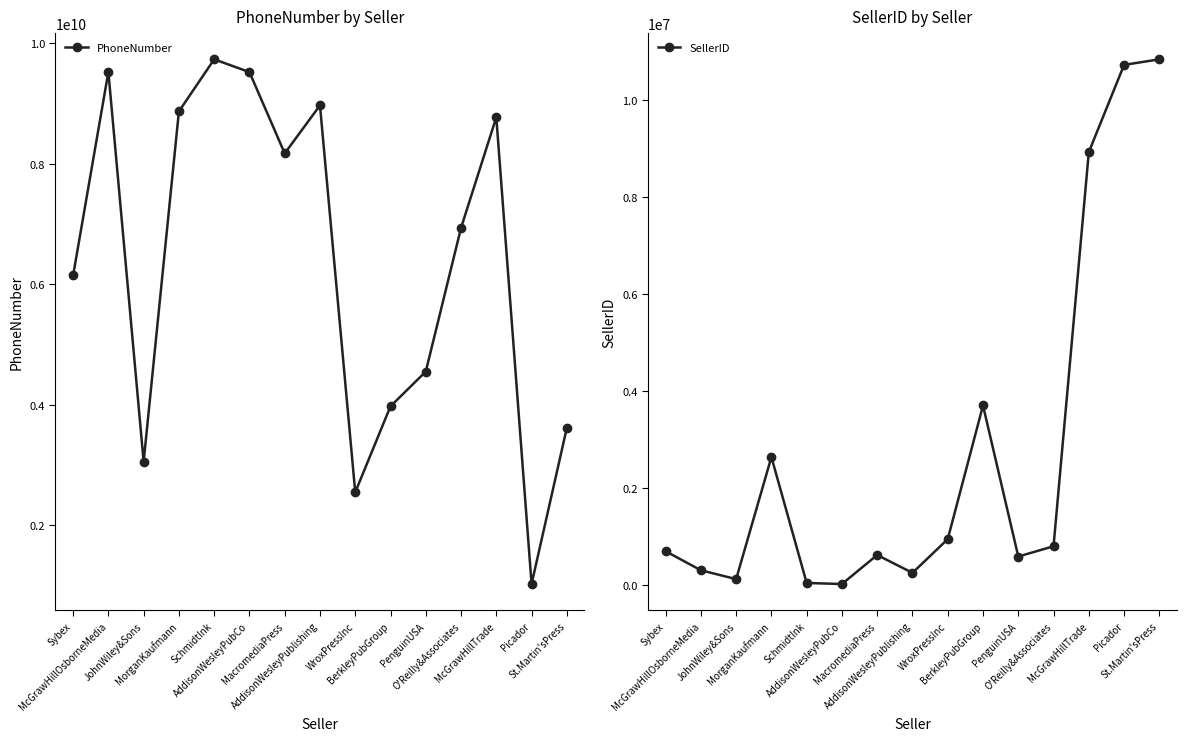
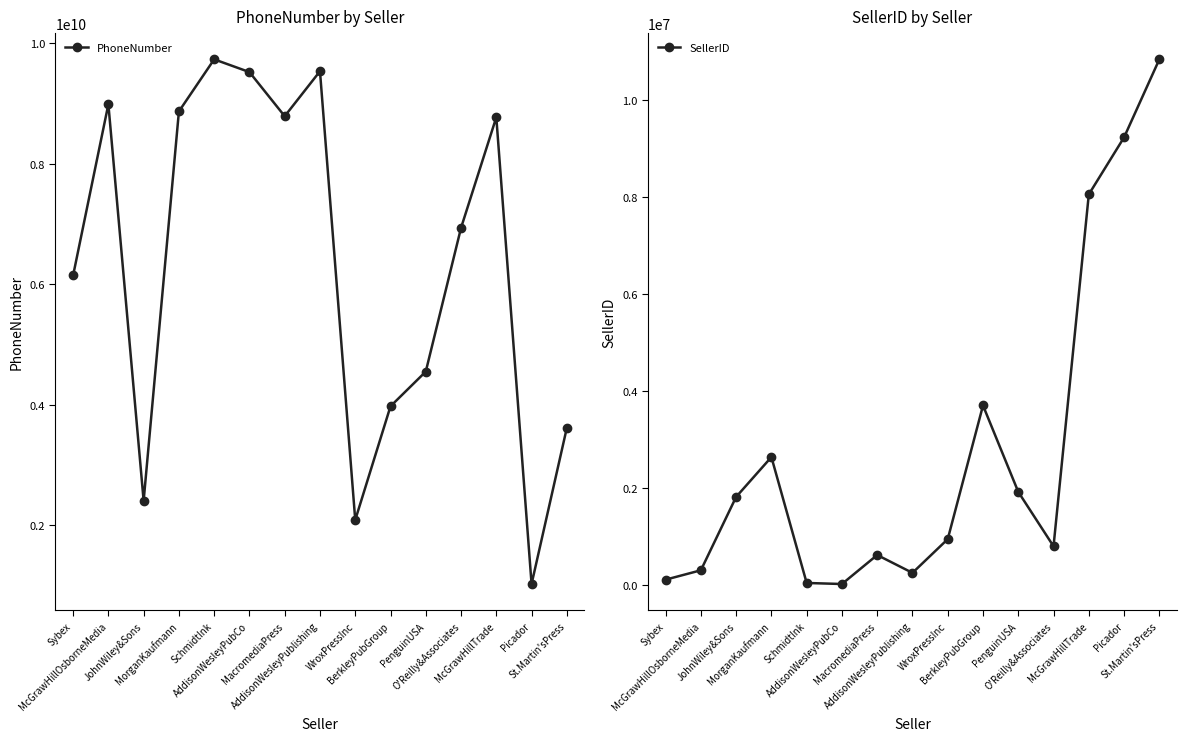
  {
    "PhoneNumber by Seller": {
      "Sybex": 6100000000,
-     "McGrawHillOsborneMedia": 9500000000,
-     "JohnWiley&Sons": 3100000000,
+     "McGrawHillOsborneMedia": 9000000000,
+     "JohnWiley&Sons": 2400000000,
      "MorganKaufmann": 8900000000,
      "SchmidtInk": 9700000000,
      "AddisonWesleyPubCo": 9500000000,
-     "MacromediaPress": 8200000000,
-     "AddisonWesleyPublishing": 9000000000,
-     "WroxPressInc": 2500000000,
+     "MacromediaPress": 8800000000,
+     "AddisonWesleyPublishing": 9500000000,
+     "WroxPressInc": 2100000000,
      "BerkleyPubGroup": 4000000000,
      "PenguinUSA": 4600000000,
      "O'Reilly&Associates": 6900000000,
      "McGrawHillTrade": 8800000000,
      "Picador": 1000000000,
      "St.Martin'sPress": 3600000000
    },
    "SellerID by Seller": {
-     "Sybex": 700000,
+     "Sybex": 100000,
      "McGrawHillOsborneMedia": 300000,
-     "JohnWiley&Sons": 100000,
+     "JohnWiley&Sons": 1800000,
      "MorganKaufmann": 2600000,
      "SchmidtInk": 0,
      "AddisonWesleyPubCo": 0,
      "MacromediaPress": 600000,
      "AddisonWesleyPublishing": 300000,
      "WroxPressInc": 900000,
      "BerkleyPubGroup": 3700000,
-     "PenguinUSA": 600000,
+     "PenguinUSA": 1900000,
      "O'Reilly&Associates": 800000,
-     "McGrawHillTrade": 8900000,
-     "Picador": 10700000,
+     "McGrawHillTrade": 8100000,
+     "Picador": 9200000,
      "St.Martin'sPress": 10800000
    }
  }
